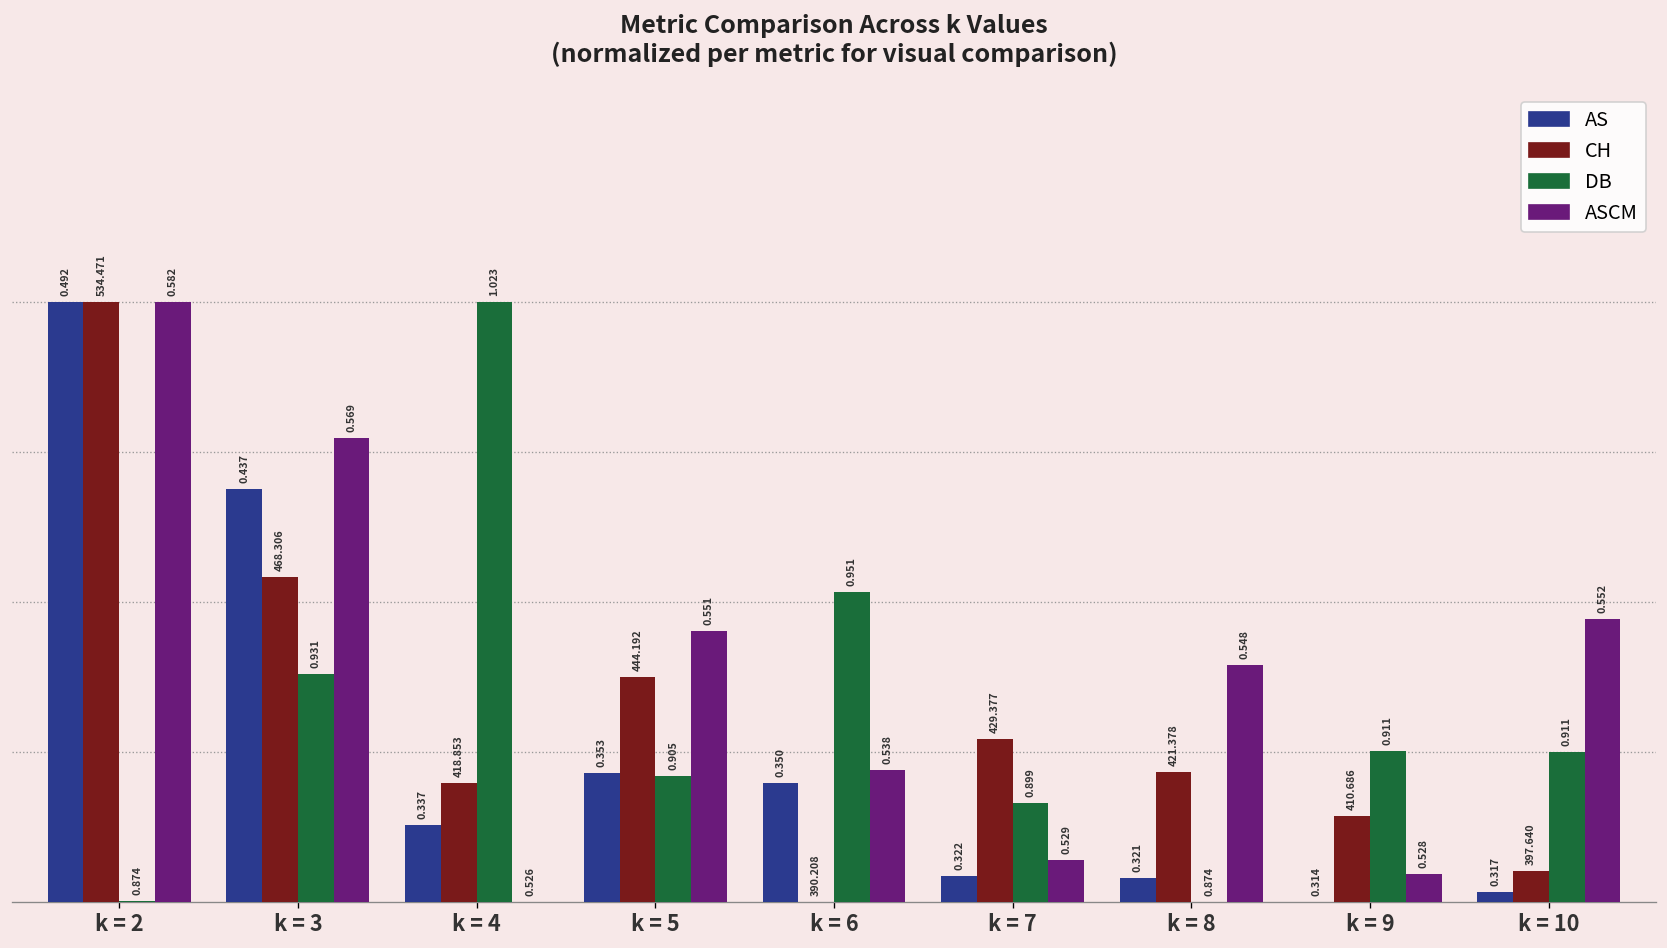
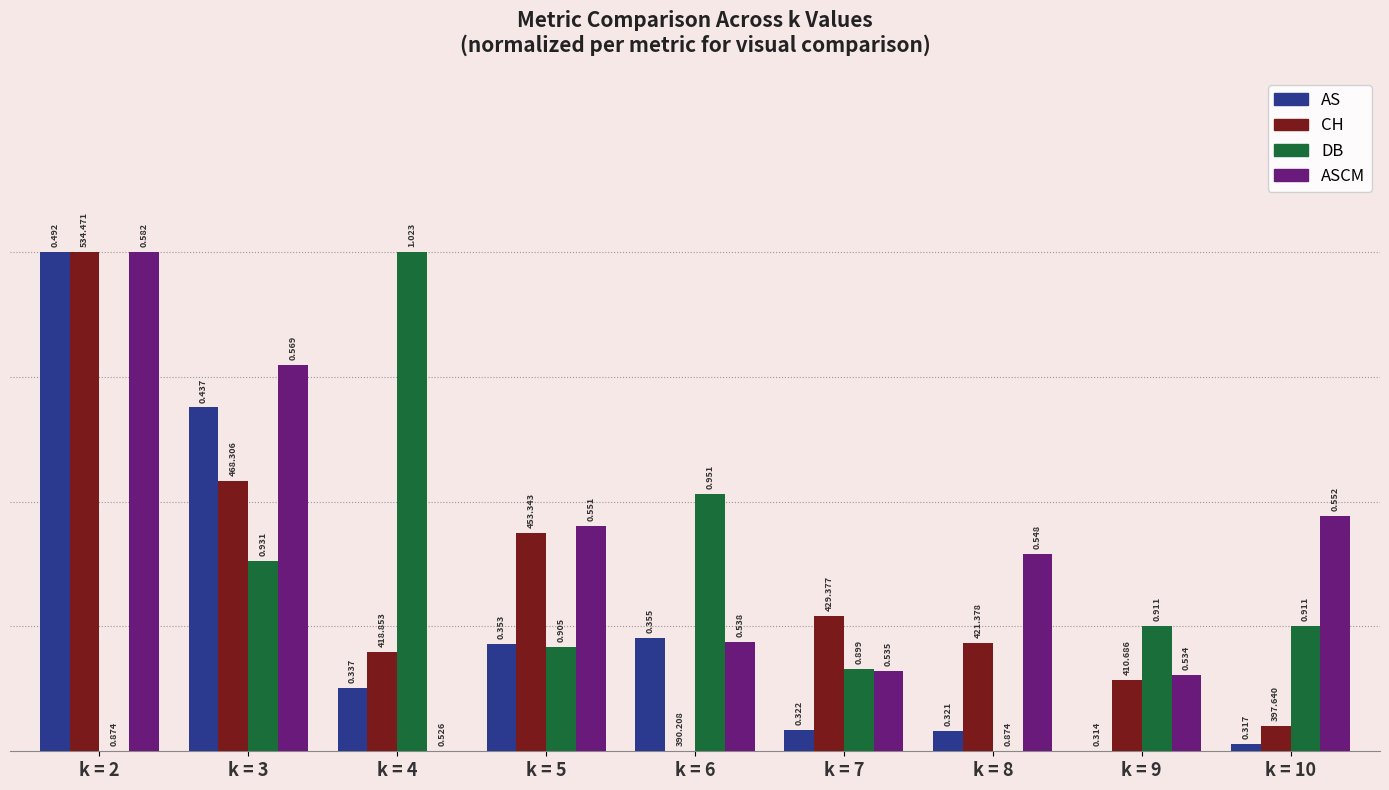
  {
    "AS": {
-     "k = 6": 0.350
+     "k = 6": 0.355
    },
    "CH": {
-     "k = 5": 444.192
+     "k = 5": 453.343
    },
    "ASCM": {
-     "k = 7": 0.529,
-     "k = 9": 0.528
+     "k = 7": 0.535,
+     "k = 9": 0.534
    }
  }
